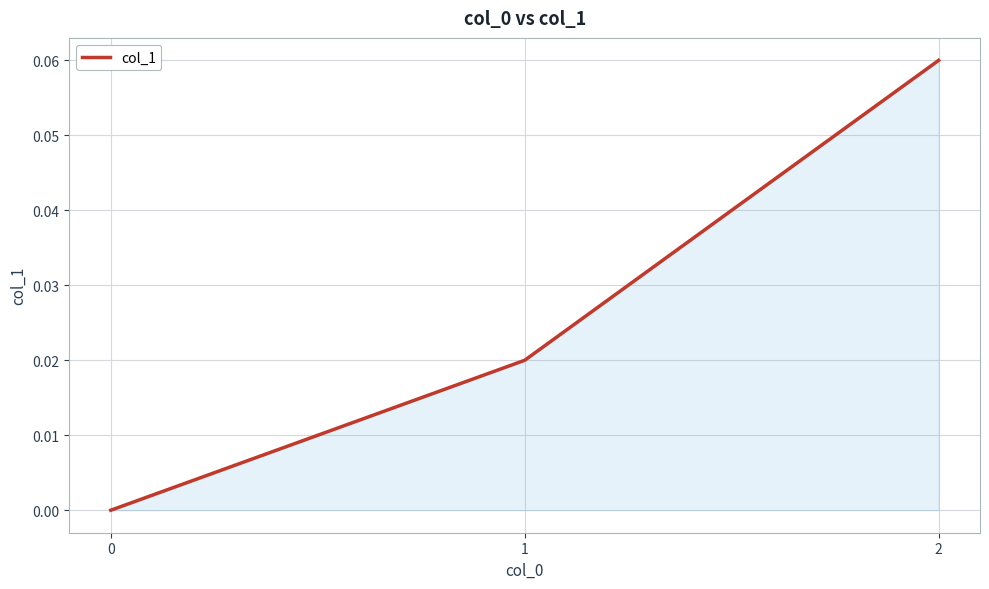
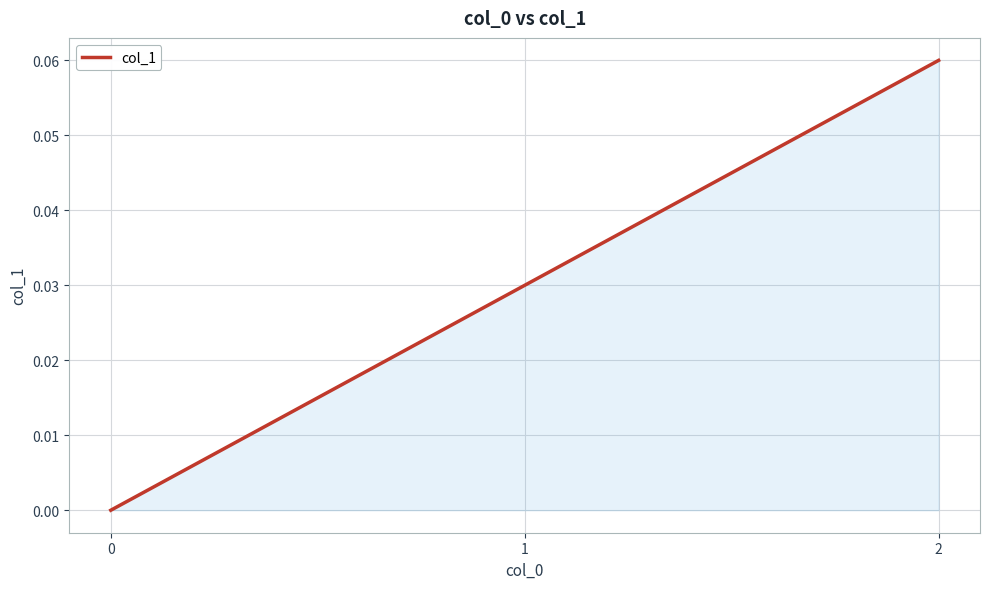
  {
    "0": 0.00,
-   "1": 0.02,
+   "1": 0.03,
    "2": 0.06
  }
